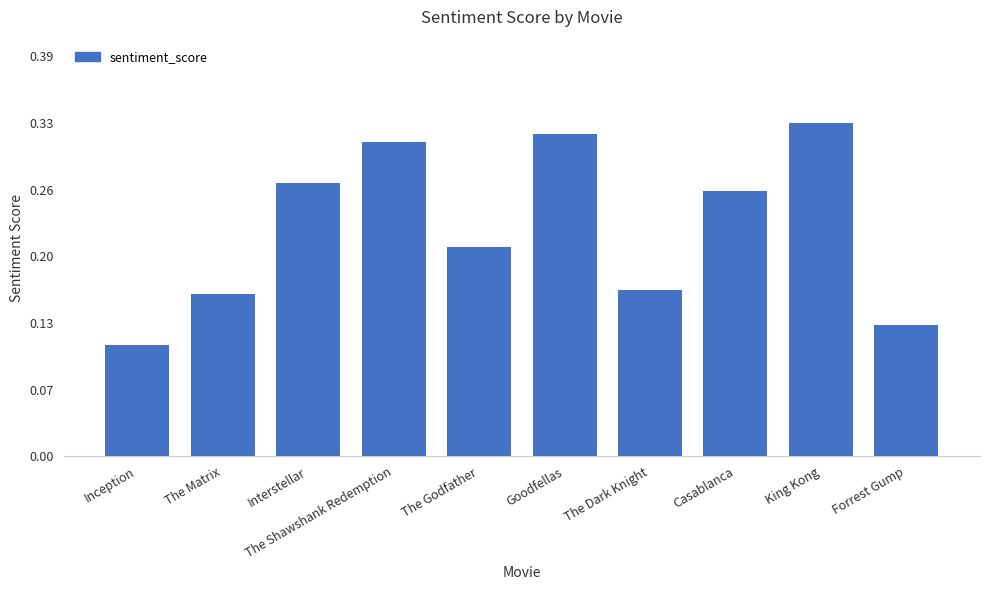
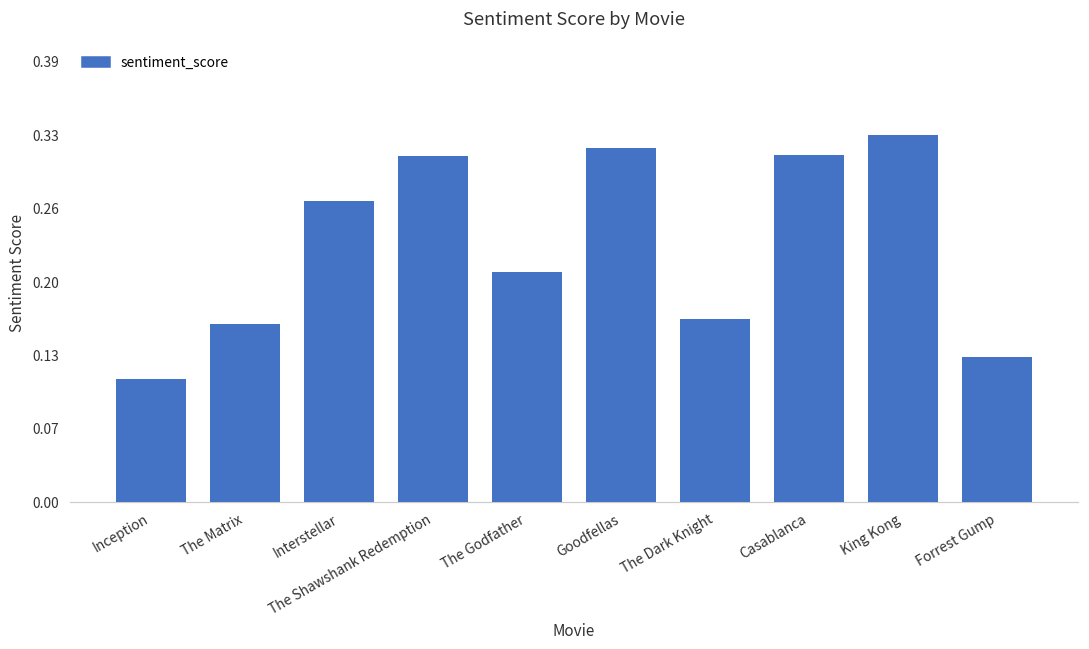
  {
    "Inception": 0.109,
    "The Matrix": 0.158,
    "Interstellar": 0.268,
    "The Shawshank Redemption": 0.307,
    "The Godfather": 0.204,
    "Goodfellas": 0.315,
    "The Dark Knight": 0.162,
-   "Casablanca": 0.259,
+   "Casablanca": 0.308,
    "King Kong": 0.326,
    "Forrest Gump": 0.129
  }
